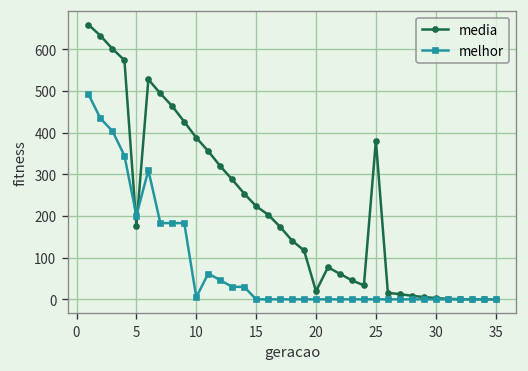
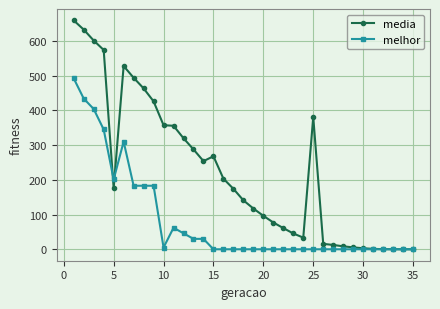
  {
    "media": {
      "5": 180,
-     "10": 390,
-     "15": 220,
-     "20": 20,
+     "10": 360,
+     "15": 270,
+     "20": 100,
      "25": 380
    },
    "melhor": {
      "5": 200,
      "10": 10,
      "15": 0,
      "20": 0,
      "25": 0
    }
  }
